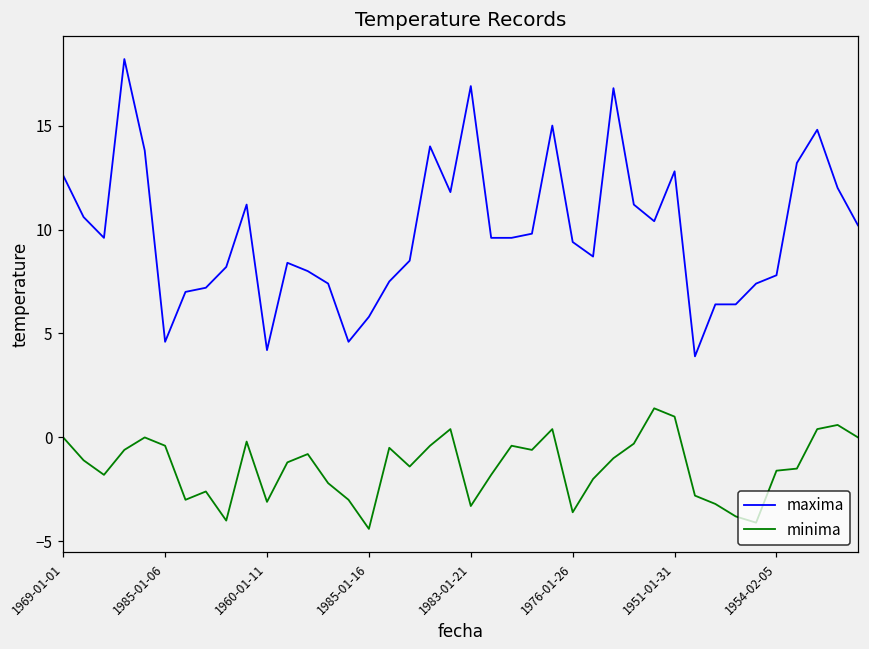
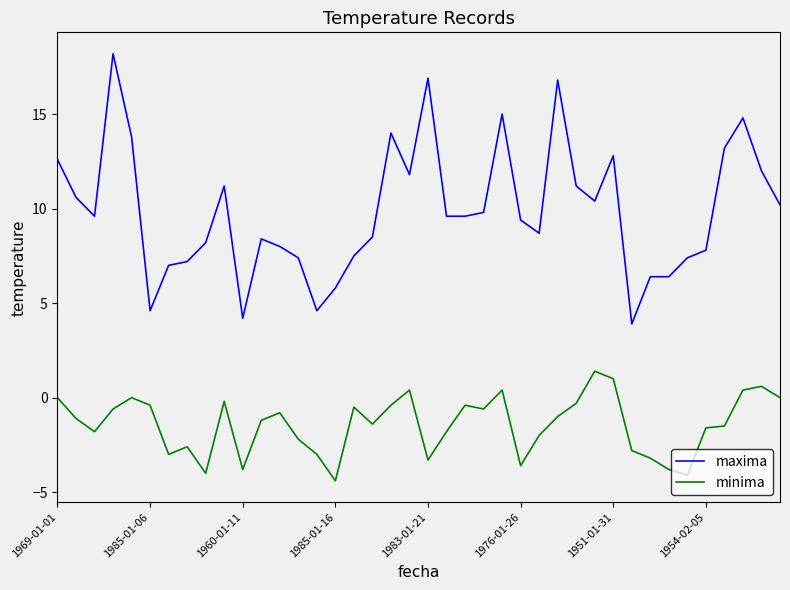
  {
    "maxima": {
      "1969-01-01": 12.6,
      "1985-01-06": 4.6,
      "1960-01-11": 4.2,
      "1985-01-16": 5.8,
      "1983-01-21": 16.9,
      "1976-01-26": 9.4,
      "1951-01-31": 12.8,
      "1954-02-05": 7.8
    },
    "minima": {
      "1969-01-01": 0.0,
      "1985-01-06": -0.4,
-     "1960-01-11": -3.1,
+     "1960-01-11": -3.8,
      "1985-01-16": -4.4,
      "1983-01-21": -3.3,
      "1976-01-26": -3.6,
      "1951-01-31": 1.0,
      "1954-02-05": -1.6
    }
  }
